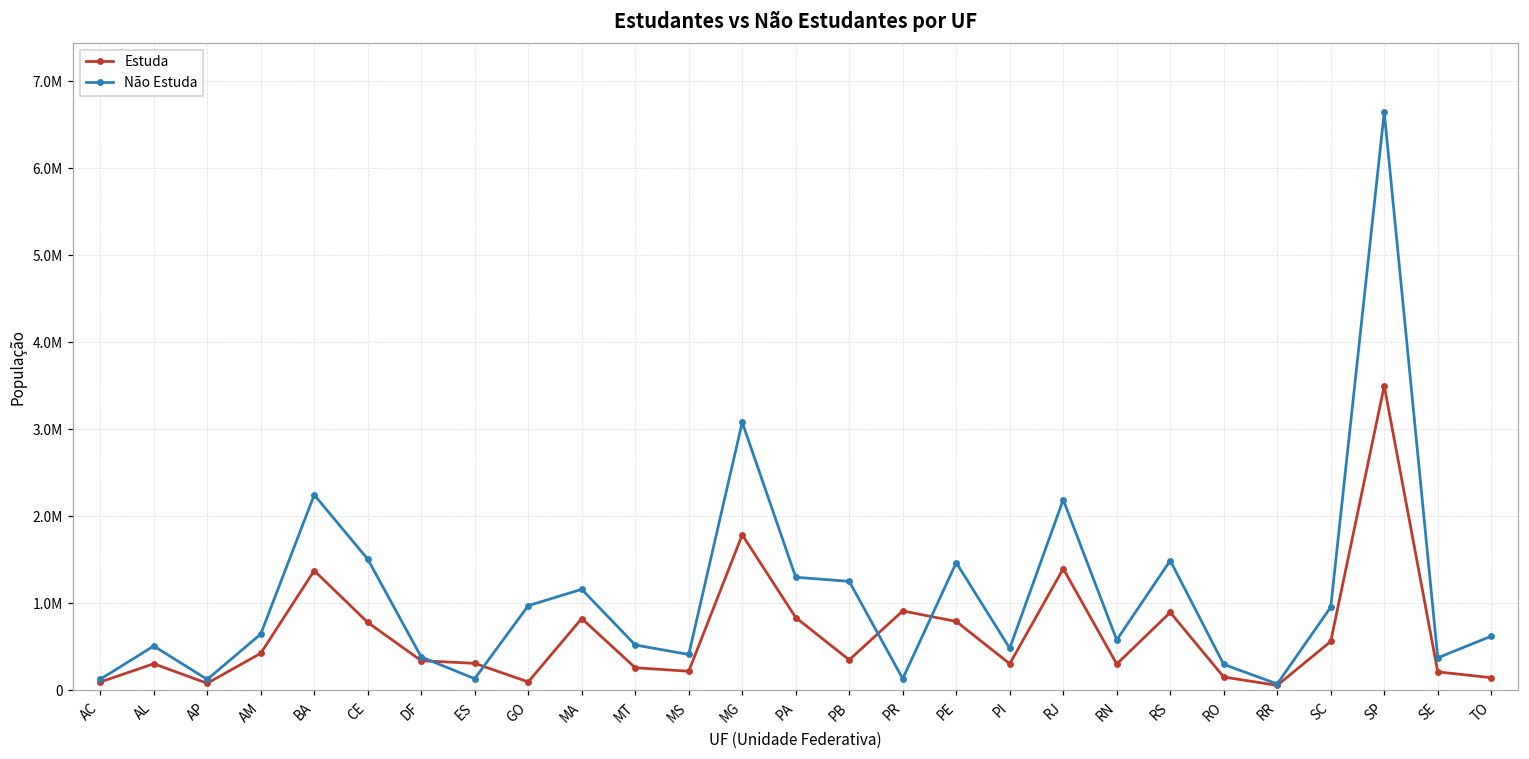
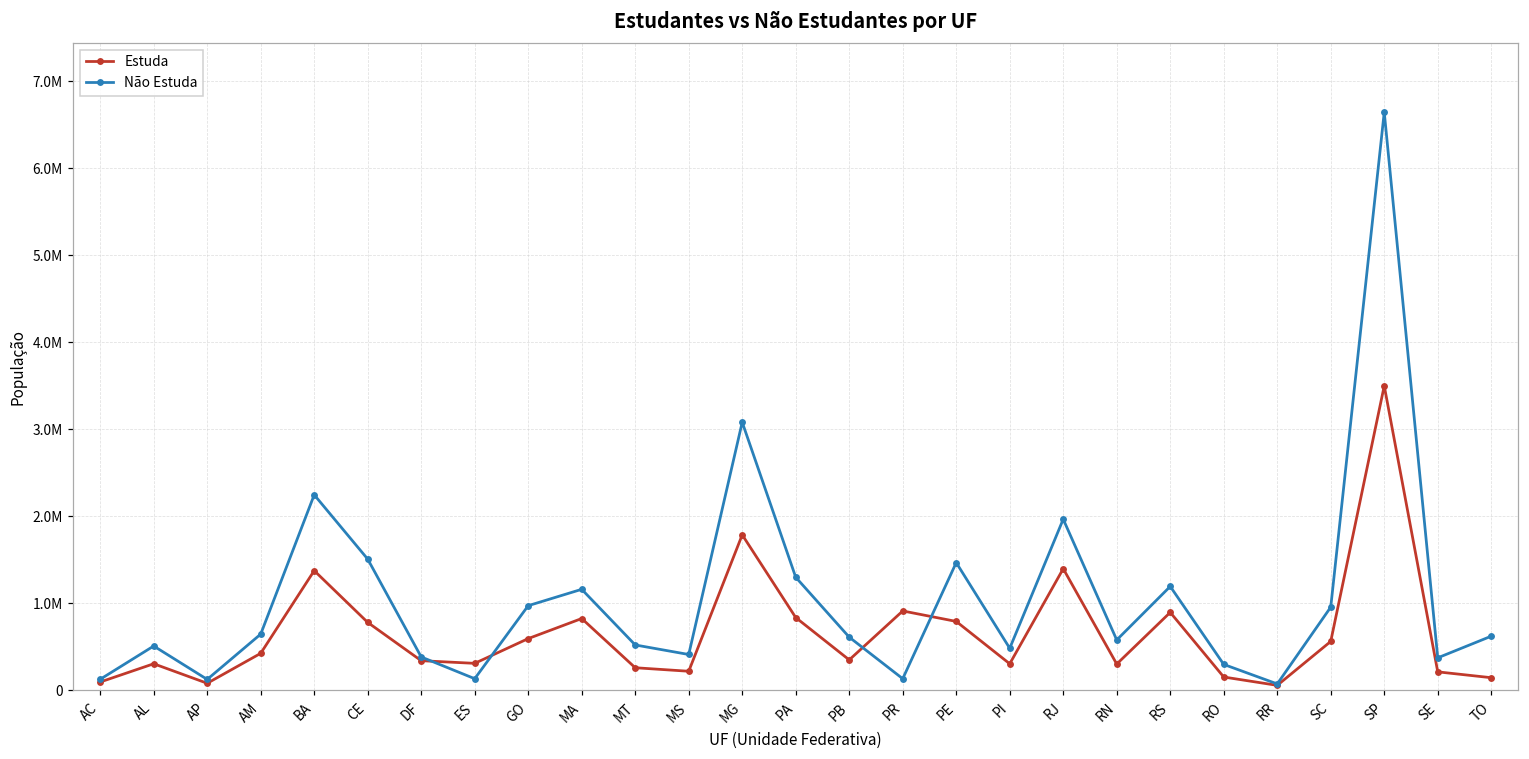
  {
    "Estuda": {
      "AL": 300000,
      "AP": 100000,
      "AM": 400000,
      "BA": 1400000,
      "CE": 800000,
      "DF": 300000,
      "ES": 300000,
-     "GO": 100000,
+     "GO": 600000,
      "MA": 800000,
      "MT": 300000,
      "MS": 200000,
      "MG": 1800000,
      "PA": 800000,
      "PB": 400000,
      "PR": 900000,
      "PE": 800000,
      "PI": 300000,
      "RJ": 1400000,
      "RN": 300000,
      "RS": 900000,
      "RO": 200000,
      "SC": 600000,
      "SP": 3500000,
      "SE": 200000,
      "TO": 100000
    },
    "Não Estuda": {
      "AL": 500000,
      "AP": 100000,
      "AM": 600000,
      "BA": 2200000,
      "CE": 1500000,
      "DF": 400000,
      "ES": 100000,
      "GO": 1000000,
      "MA": 1200000,
      "MT": 500000,
      "MS": 400000,
      "MG": 3100000,
      "PA": 1300000,
-     "PB": 1300000,
+     "PB": 600000,
      "PR": 100000,
      "PE": 1500000,
      "PI": 500000,
-     "RJ": 2200000,
+     "RJ": 2000000,
      "RN": 600000,
-     "RS": 1500000,
+     "RS": 1200000,
      "RO": 300000,
      "SC": 1000000,
      "SP": 6600000,
      "SE": 400000,
      "TO": 600000
    }
  }
